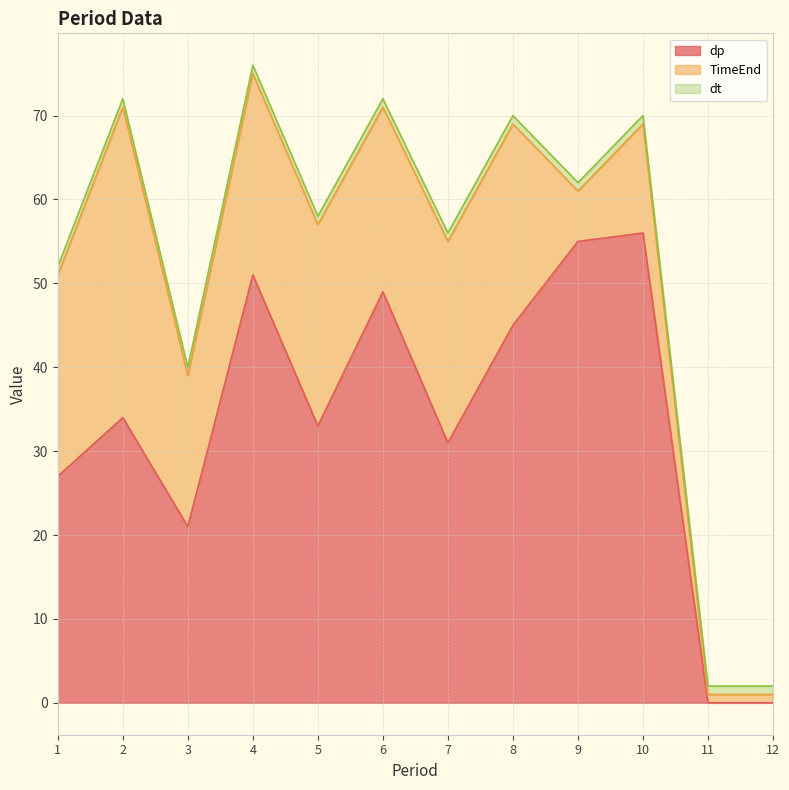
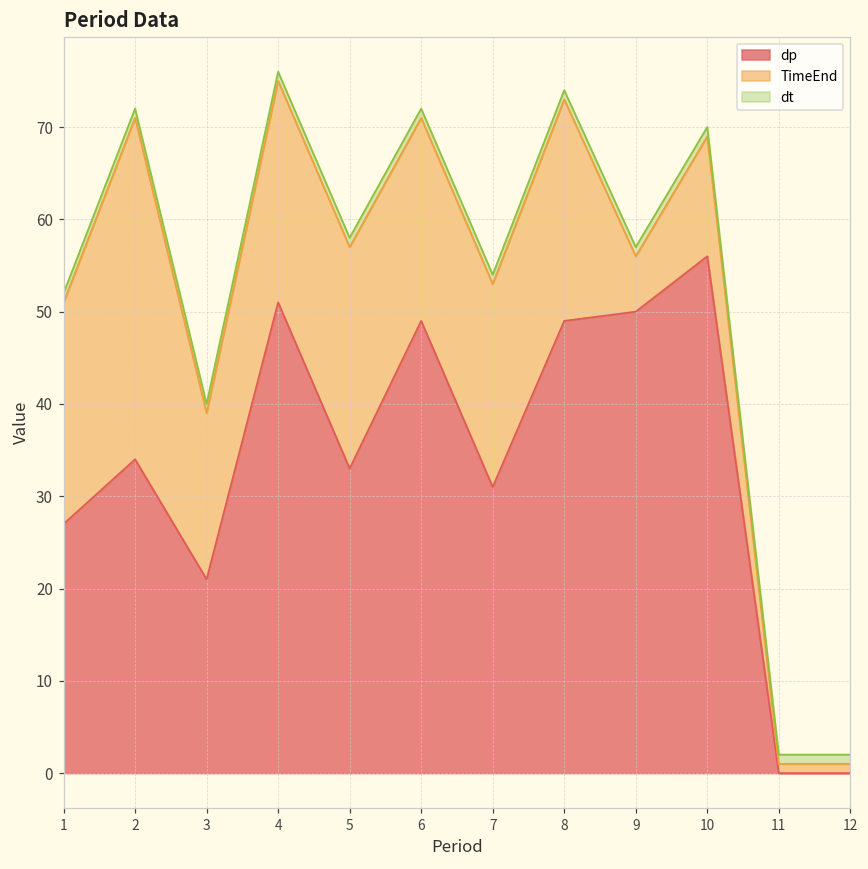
  {
    "dp": {
      "1": 27,
      "2": 34,
      "3": 21,
      "4": 51,
      "5": 33,
      "6": 49,
      "7": 31,
-     "8": 45,
-     "9": 55,
+     "8": 49,
+     "9": 50,
      "10": 56,
      "11": 0,
      "12": 0
    },
    "TimeEnd": {
      "1": 24,
      "2": 37,
      "3": 18,
      "4": 24,
      "5": 24,
      "6": 22,
-     "7": 24,
+     "7": 22,
      "8": 24,
      "9": 6,
      "10": 13,
      "11": 1,
      "12": 1
    },
    "dt": {
      "1": 1,
      "2": 1,
      "3": 1,
      "4": 1,
      "5": 1,
      "6": 1,
      "7": 1,
      "8": 1,
      "9": 1,
      "10": 1,
      "11": 1,
      "12": 1
    }
  }
